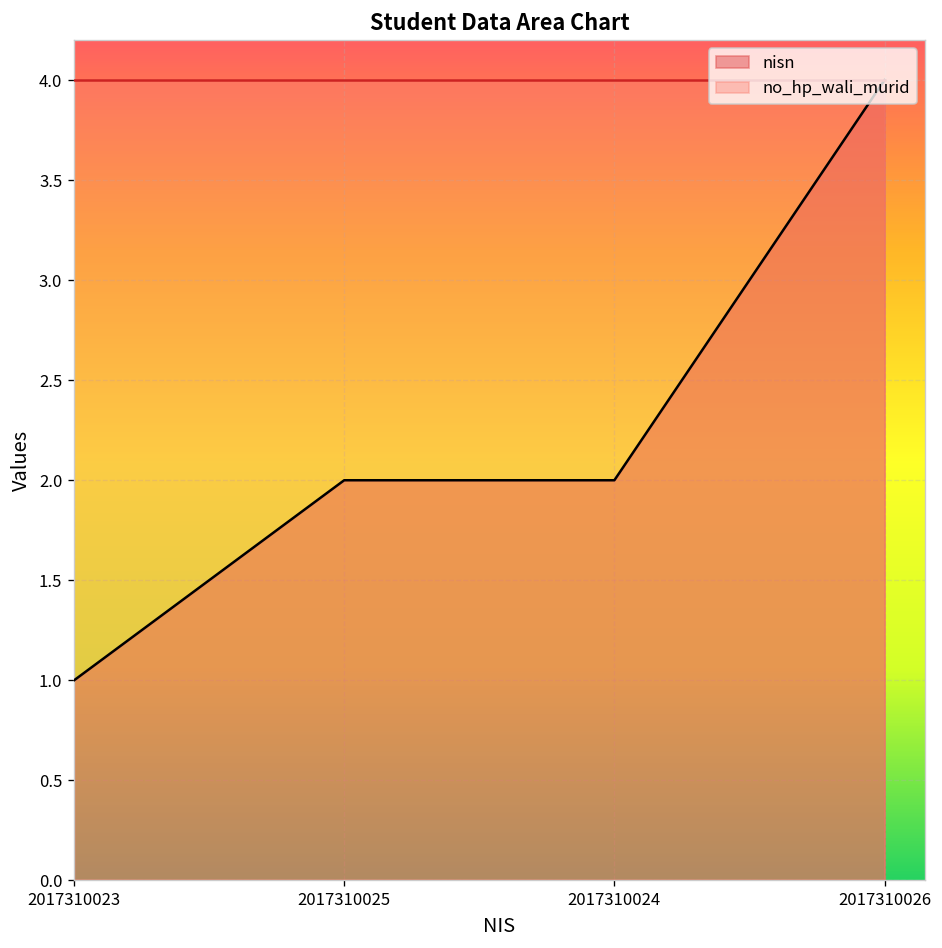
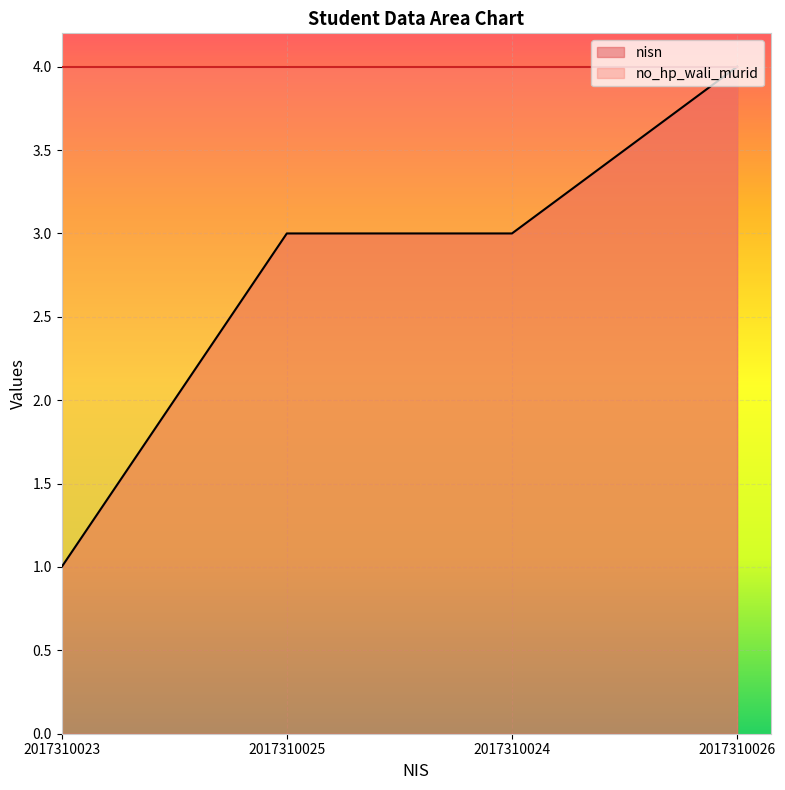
  {
    "nisn": {
      "2017310023": 1,
-     "2017310025": 2,
-     "2017310024": 2
+     "2017310025": 3,
+     "2017310024": 3
    },
    "no_hp_wali_murid": {
      "2017310023": 4,
      "2017310025": 4,
      "2017310024": 4
    }
  }
